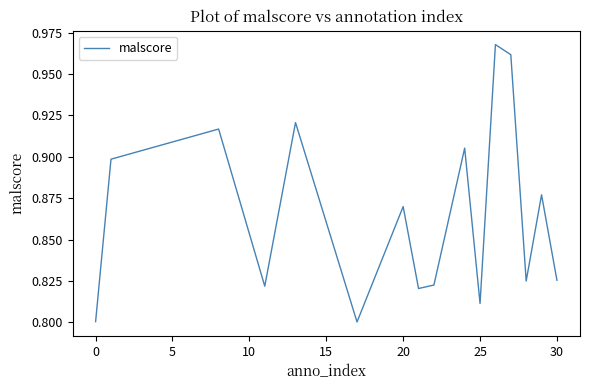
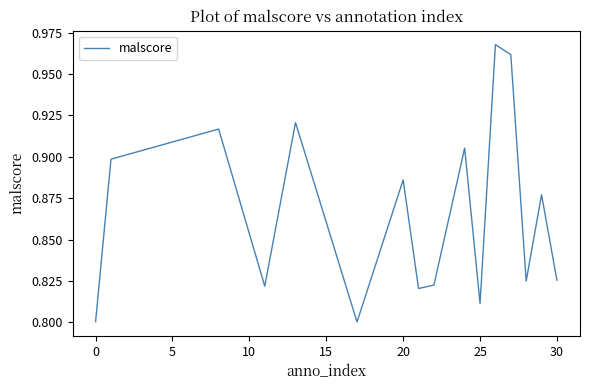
  {
    "0": 0.800,
-   "20": 0.870,
+   "20": 0.886,
    "25": 0.811,
    "30": 0.826
  }
